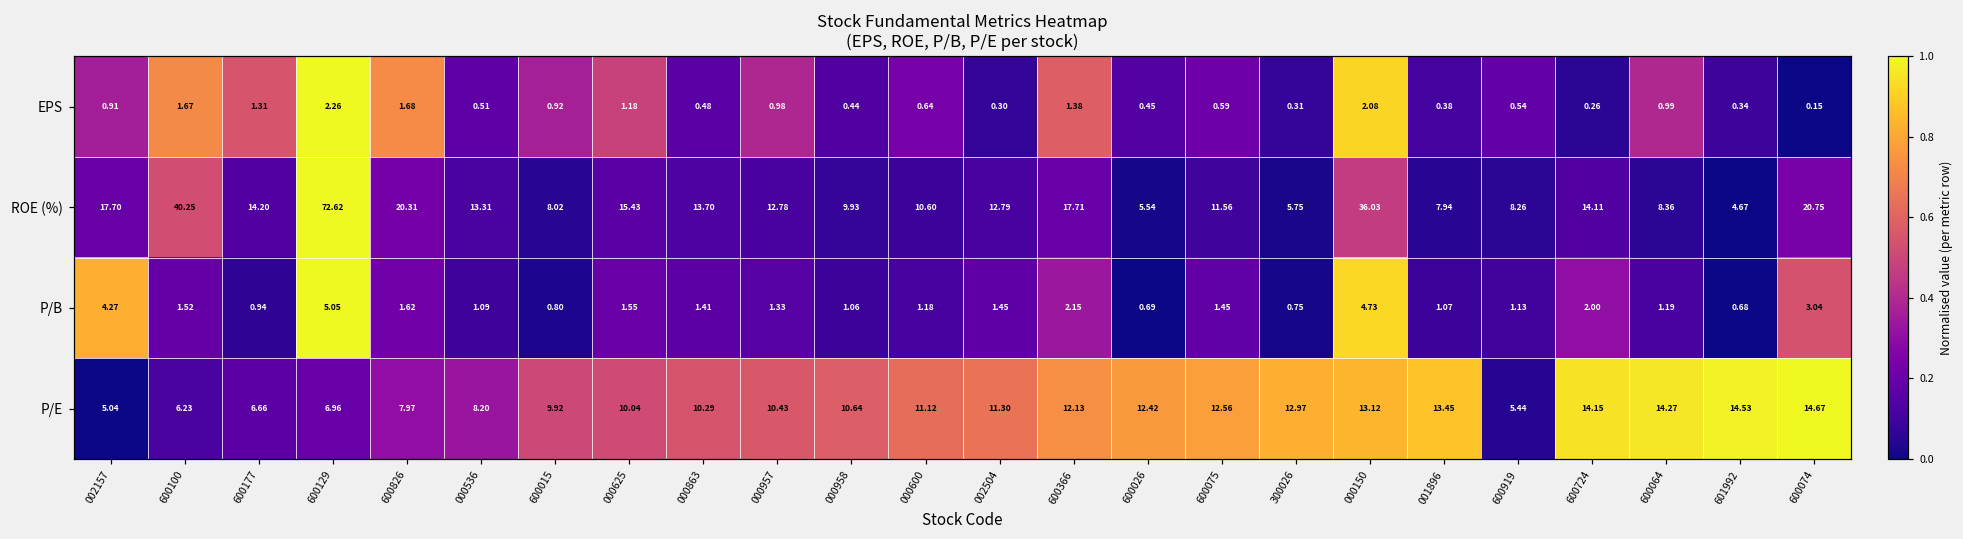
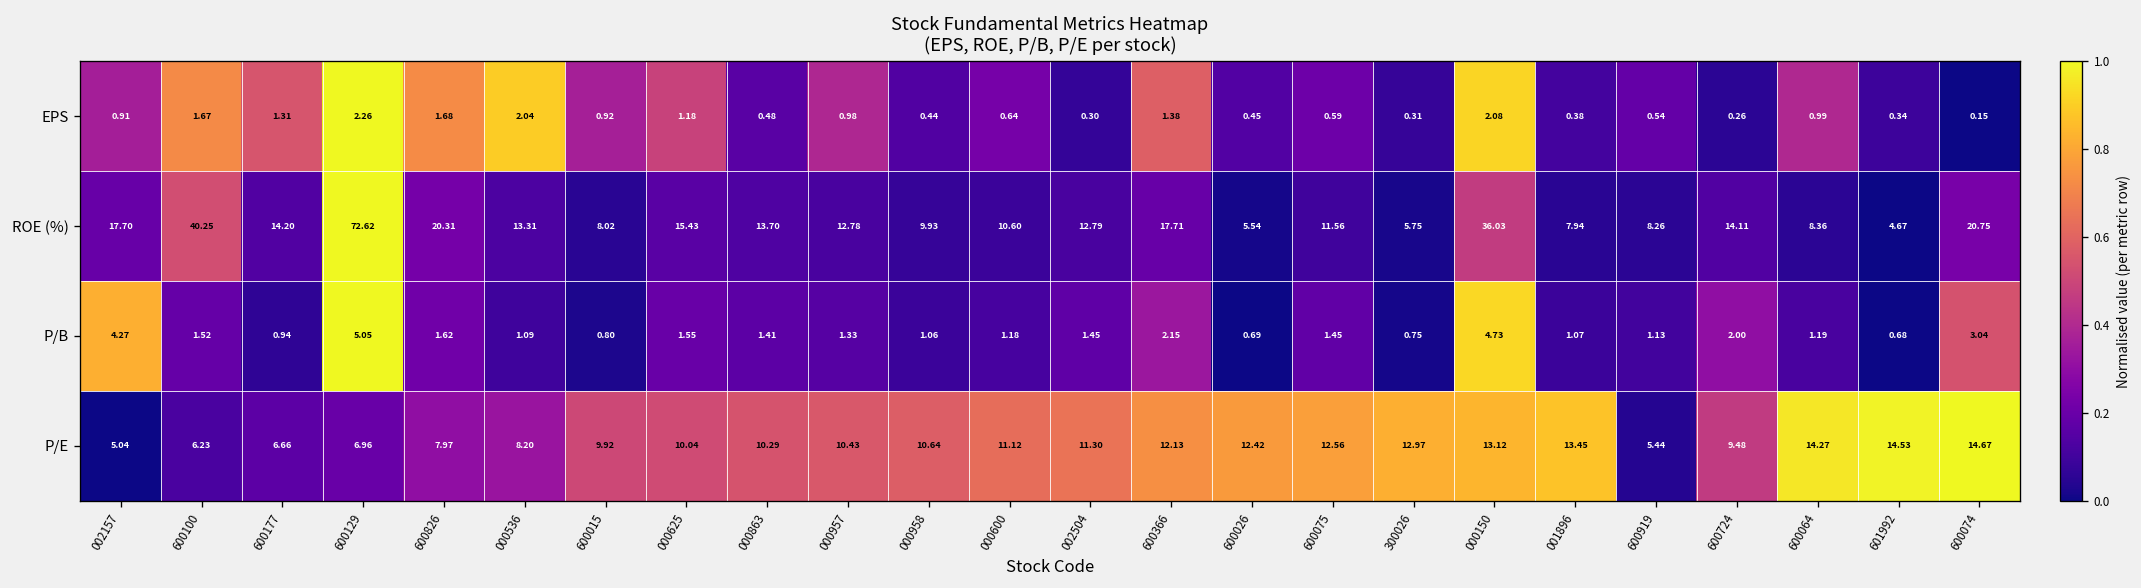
  {
    "EPS": {
      "002157": 0.91,
      "600100": 1.67,
      "600177": 1.31,
      "600129": 2.26,
      "600826": 1.68,
-     "000536": 0.51,
+     "000536": 2.04,
      "600015": 0.92,
      "000625": 1.18,
      "000863": 0.48,
      "000957": 0.98,
      "000958": 0.44,
      "000600": 0.64,
      "002504": 0.30,
      "600366": 1.38,
      "600026": 0.45,
      "600075": 0.59,
      "300026": 0.31,
      "000150": 2.08,
      "001896": 0.38,
      "600919": 0.54,
      "600724": 0.26,
      "600064": 0.99,
      "601992": 0.34,
      "600074": 0.15
    },
    "ROE (%)": {
      "002157": 17.70,
      "600100": 40.25,
      "600177": 14.20,
      "600129": 72.62,
      "600826": 20.31,
      "000536": 13.31,
      "600015": 8.02,
      "000625": 15.43,
      "000863": 13.70,
      "000957": 12.78,
      "000958": 9.93,
      "000600": 10.60,
      "002504": 12.79,
      "600366": 17.71,
      "600026": 5.54,
      "600075": 11.56,
      "300026": 5.75,
      "000150": 36.03,
      "001896": 7.94,
      "600919": 8.26,
      "600724": 14.11,
      "600064": 8.36,
      "601992": 4.67,
      "600074": 20.75
    },
    "P/B": {
      "002157": 4.27,
      "600100": 1.52,
      "600177": 0.94,
      "600129": 5.05,
      "600826": 1.62,
      "000536": 1.09,
      "600015": 0.80,
      "000625": 1.55,
      "000863": 1.41,
      "000957": 1.33,
      "000958": 1.06,
      "000600": 1.18,
      "002504": 1.45,
      "600366": 2.15,
      "600026": 0.69,
      "600075": 1.45,
      "300026": 0.75,
      "000150": 4.73,
      "001896": 1.07,
      "600919": 1.13,
      "600724": 2.00,
      "600064": 1.19,
      "601992": 0.68,
      "600074": 3.04
    },
    "P/E": {
      "002157": 5.04,
      "600100": 6.23,
      "600177": 6.66,
      "600129": 6.96,
      "600826": 7.97,
      "000536": 8.20,
      "600015": 9.92,
      "000625": 10.04,
      "000863": 10.29,
      "000957": 10.43,
      "000958": 10.64,
      "000600": 11.12,
      "002504": 11.30,
      "600366": 12.13,
      "600026": 12.42,
      "600075": 12.56,
      "300026": 12.97,
      "000150": 13.12,
      "001896": 13.45,
      "600919": 5.44,
-     "600724": 14.15,
+     "600724": 9.48,
      "600064": 14.27,
      "601992": 14.53,
      "600074": 14.67
    }
  }
